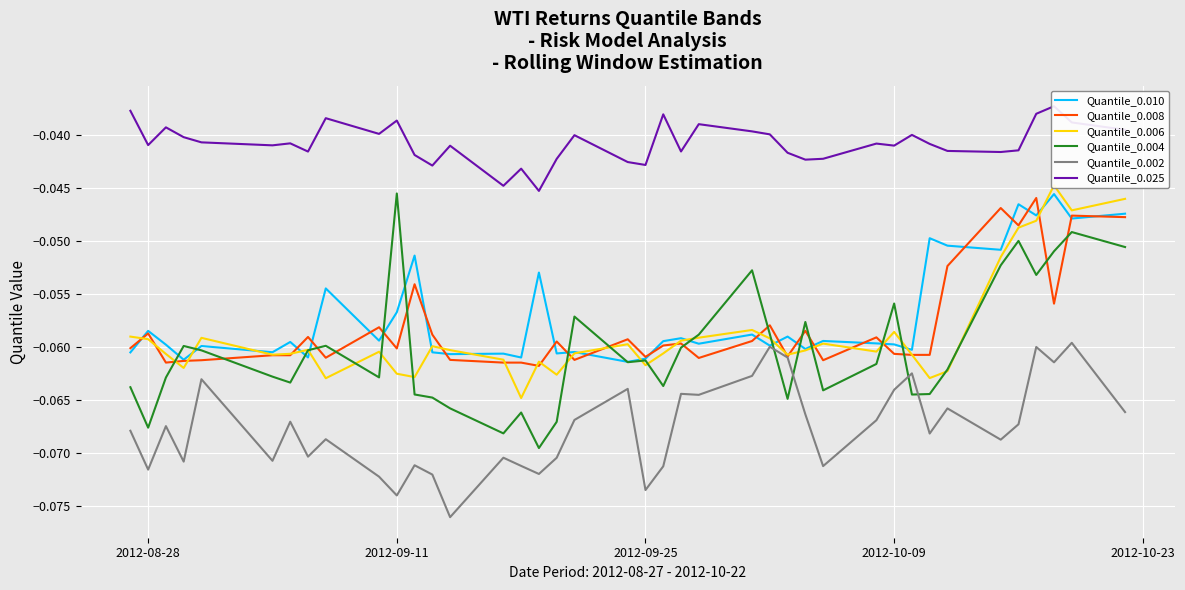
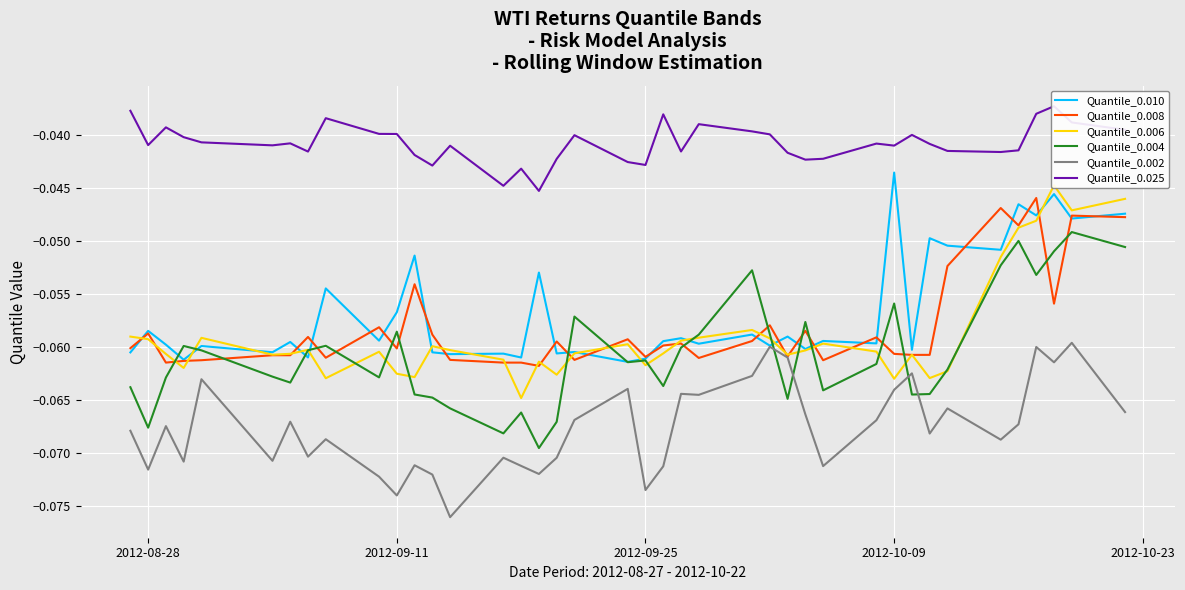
  {
    "Quantile_0.010": {
      "2012-09-11": -0.0567,
-     "2012-10-09": -0.0597
+     "2012-10-09": -0.0435
    },
    "Quantile_0.008": {
      "2012-09-11": -0.0601,
      "2012-10-09": -0.0606
    },
    "Quantile_0.006": {
      "2012-08-28": -0.0592,
      "2012-09-11": -0.0625,
      "2012-09-25": -0.0617,
-     "2012-10-09": -0.0585
+     "2012-10-09": -0.0630
    },
    "Quantile_0.004": {
      "2012-08-28": -0.0676,
-     "2012-09-11": -0.0455,
+     "2012-09-11": -0.0585,
      "2012-10-09": -0.0559
    },
    "Quantile_0.002": {
      "2012-08-28": -0.0715,
      "2012-09-11": -0.0740,
      "2012-09-25": -0.0734,
      "2012-10-09": -0.0640
    },
    "Quantile_0.025": {
      "2012-08-28": -0.0409,
-     "2012-09-11": -0.0386,
+     "2012-09-11": -0.0399,
      "2012-09-25": -0.0428,
      "2012-10-09": -0.0410
    }
  }
